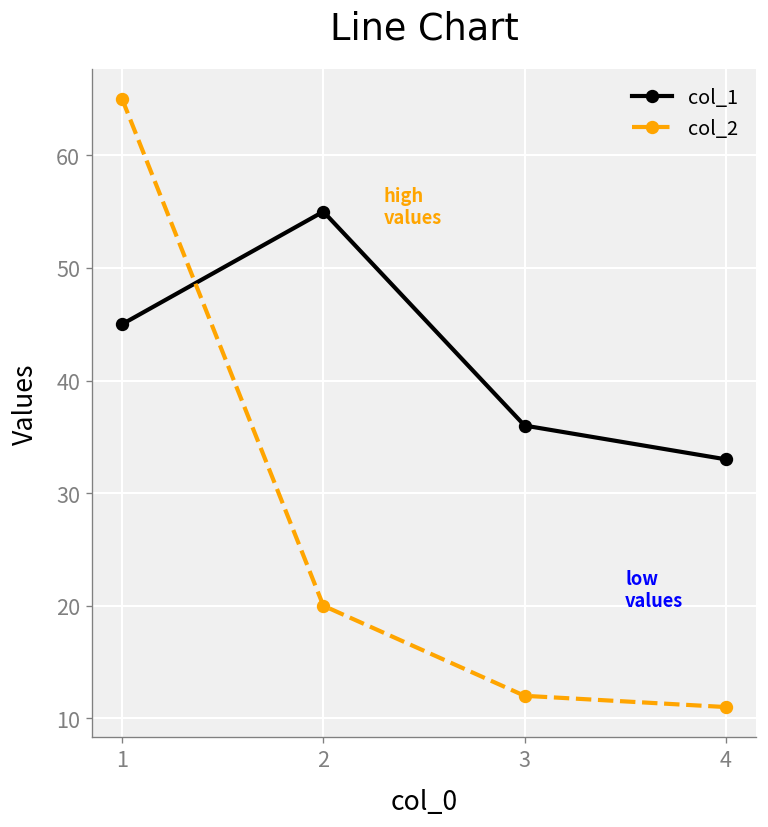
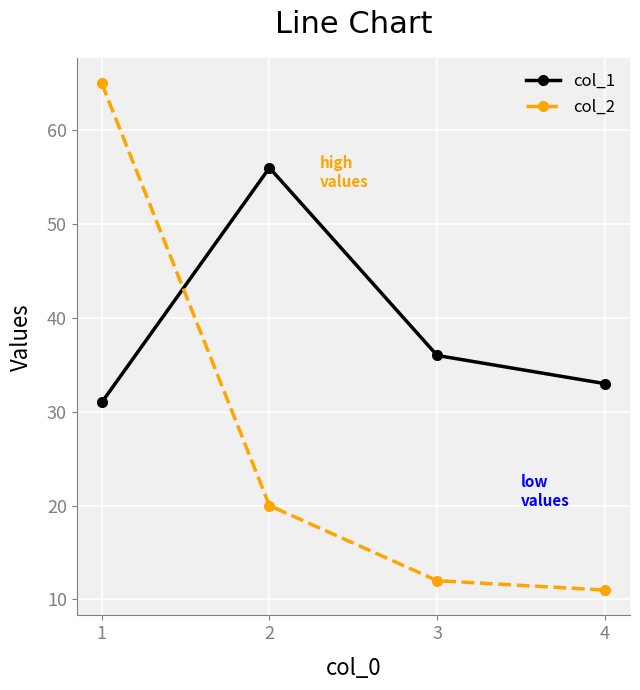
  {
    "col_1": {
-     "1": 45,
-     "2": 55,
+     "1": 31,
+     "2": 56,
      "3": 36,
      "4": 33
    },
    "col_2": {
      "1": 65,
      "2": 20,
      "3": 12,
      "4": 11
    }
  }
